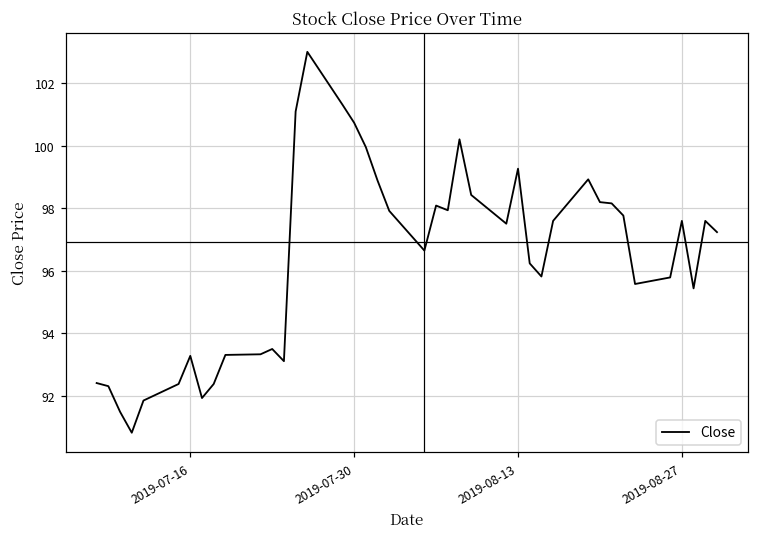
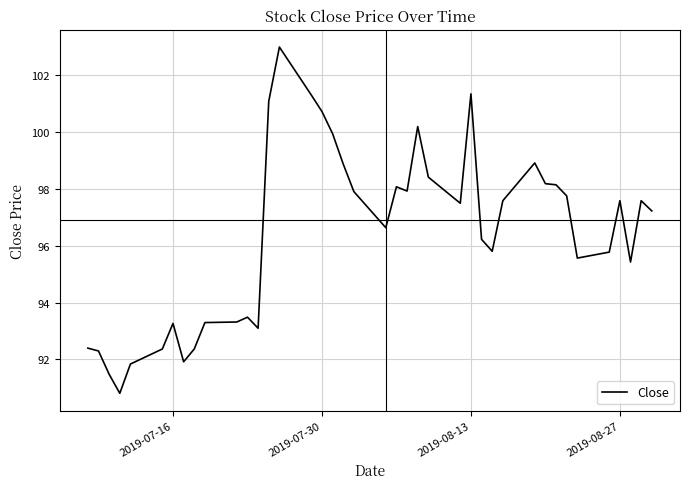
  {
    "2019-07-16": 93.3,
    "2019-07-30": 100.7,
-   "2019-08-13": 99.3,
+   "2019-08-13": 101.4,
    "2019-08-27": 97.6
  }
